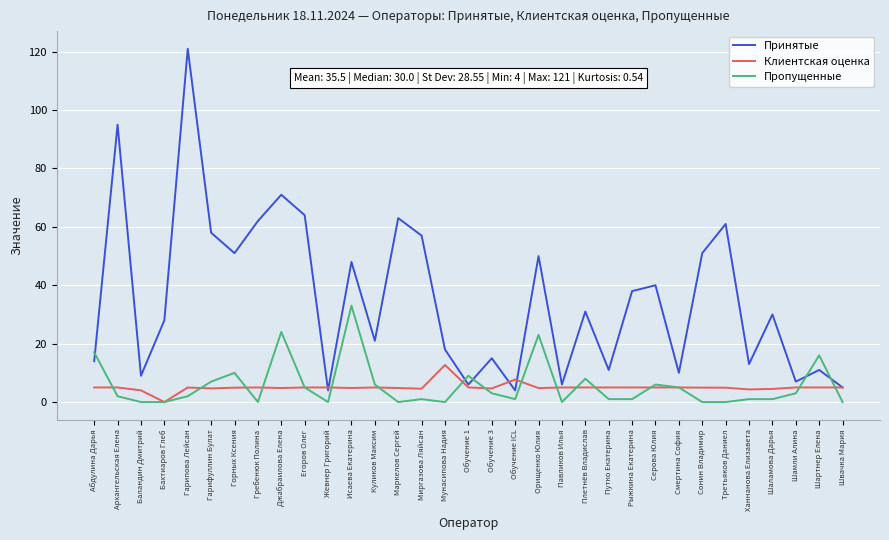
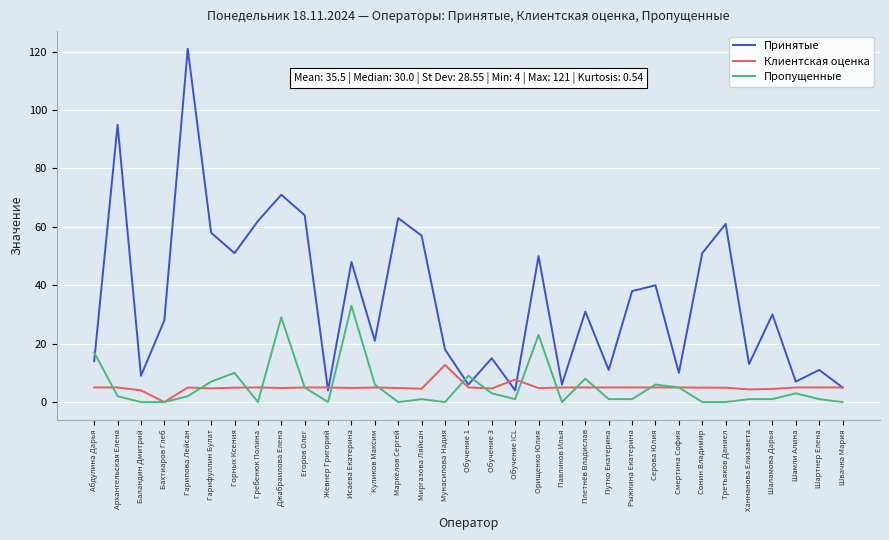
  {
    "Принятые": {
      "Абдулина Дарья": 14,
      "Архангельская Елена": 95,
      "Баландин Дмитрий": 9,
      "Бахтиаров Глеб": 28,
      "Гарипова Лейсан": 121,
      "Гарифуллин Булат": 58,
      "Горных Ксения": 51,
      "Гребенюк Полина": 62,
      "Джабраилова Елена": 71,
      "Егоров Олег": 64,
      "Жевнер Григорий": 4,
      "Исаева Екатерина": 48,
      "Куликов Максим": 21,
      "Маркелов Сергей": 63,
      "Миргазова Ляйсан": 57,
      "Мунасипова Надия": 18,
      "Обучение 1": 6,
      "Обучение 3": 15,
      "Обучение ICL": 4,
      "Орищенко Юлия": 50,
      "Павликов Илья": 6,
      "Плетнёв Владислав": 31,
      "Путко Екатерина": 11,
      "Рыжкина Екатерина": 38,
      "Серова Юлия": 40,
      "Смертина София": 10,
      "Сонин Владимир": 51,
      "Третьяков Даниел": 61,
      "Ханнанова Елизавета": 13,
      "Шаламова Дарья": 30,
      "Шамли Алина": 7,
      "Шартнер Елена": 11
    },
    "Клиентская оценка": {
      "Абдулина Дарья": 5,
      "Архангельская Елена": 5,
      "Баландин Дмитрий": 4,
      "Гарипова Лейсан": 5,
      "Гарифуллин Булат": 5,
      "Горных Ксения": 5,
      "Гребенюк Полина": 5,
      "Джабраилова Елена": 5,
      "Жевнер Григорий": 5,
      "Исаева Екатерина": 5,
      "Куликов Максим": 5,
      "Маркелов Сергей": 5,
      "Миргазова Ляйсан": 5,
      "Мунасипова Надия": 13,
      "Обучение 1": 5,
      "Обучение 3": 5,
      "Обучение ICL": 8,
      "Орищенко Юлия": 5,
      "Павликов Илья": 5,
      "Плетнёв Владислав": 5,
      "Путко Екатерина": 5,
      "Рыжкина Екатерина": 5,
      "Серова Юлия": 5,
      "Сонин Владимир": 5,
      "Третьяков Даниел": 5,
      "Ханнанова Елизавета": 4,
      "Шаламова Дарья": 5,
      "Шамли Алина": 5,
      "Шартнер Елена": 5
    },
    "Пропущенные": {
      "Абдулина Дарья": 17,
      "Архангельская Елена": 2,
      "Баландин Дмитрий": 0,
      "Гарипова Лейсан": 2,
      "Гарифуллин Булат": 7,
      "Горных Ксения": 10,
      "Гребенюк Полина": 0,
-     "Джабраилова Елена": 24,
+     "Джабраилова Елена": 29,
      "Жевнер Григорий": 0,
      "Исаева Екатерина": 33,
      "Куликов Максим": 6,
      "Маркелов Сергей": 0,
      "Миргазова Ляйсан": 1,
      "Мунасипова Надия": 0,
      "Обучение 1": 9,
      "Обучение 3": 3,
      "Обучение ICL": 1,
      "Орищенко Юлия": 23,
      "Павликов Илья": 0,
      "Плетнёв Владислав": 8,
      "Путко Екатерина": 1,
      "Рыжкина Екатерина": 1,
      "Серова Юлия": 6,
      "Сонин Владимир": 0,
      "Третьяков Даниел": 0,
      "Ханнанова Елизавета": 1,
      "Шаламова Дарья": 1,
      "Шамли Алина": 3,
-     "Шартнер Елена": 16,
+     "Шартнер Елена": 1,
      "Швачка Мария": 0
    }
  }
